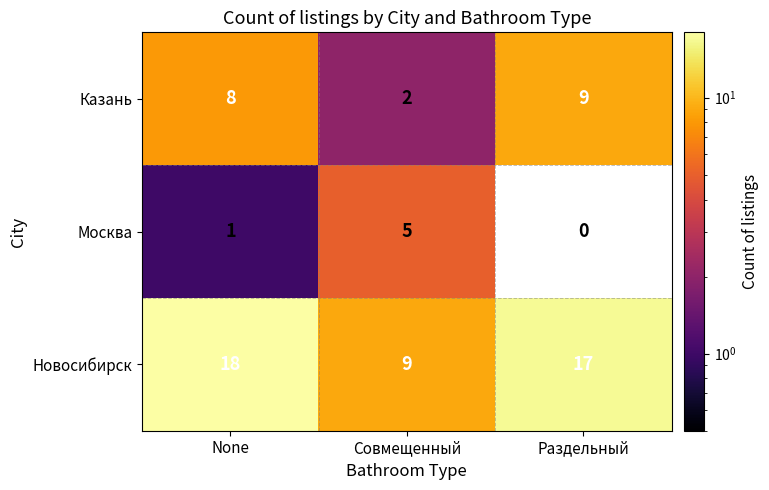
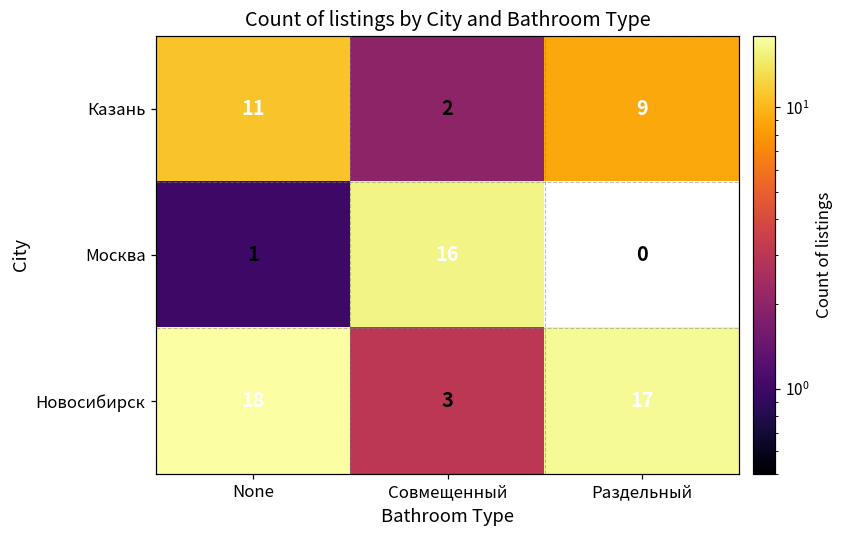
  {
    "Казань": {
-     "None": 8,
+     "None": 11,
      "Совмещенный": 2,
      "Раздельный": 9
    },
    "Москва": {
      "None": 1,
-     "Совмещенный": 5,
+     "Совмещенный": 16,
      "Раздельный": 0
    },
    "Новосибирск": {
      "None": 18,
-     "Совмещенный": 9,
+     "Совмещенный": 3,
      "Раздельный": 17
    }
  }
